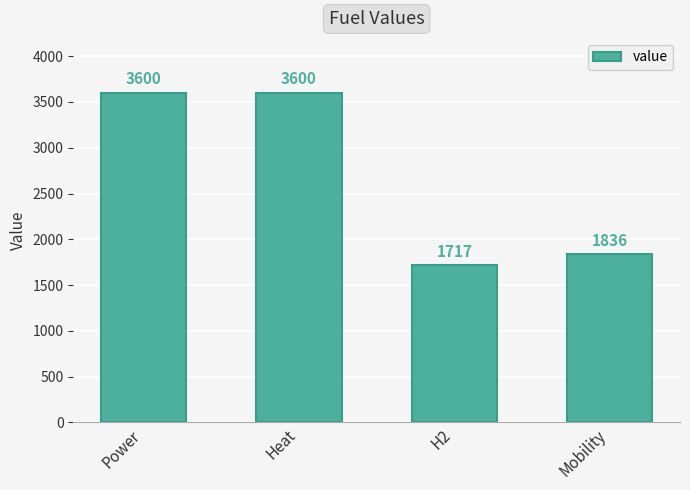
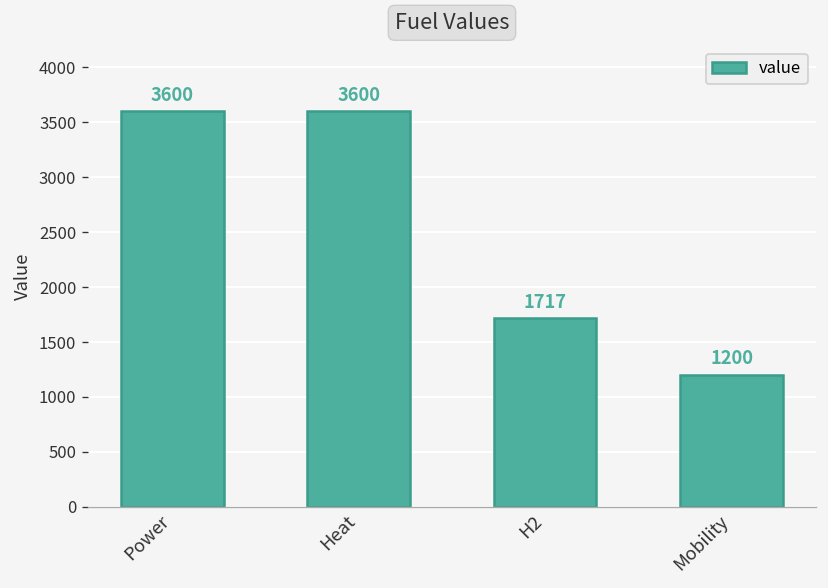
  {
    "Power": 3600,
    "Heat": 3600,
    "H2": 1717,
-   "Mobility": 1836
+   "Mobility": 1200
  }
